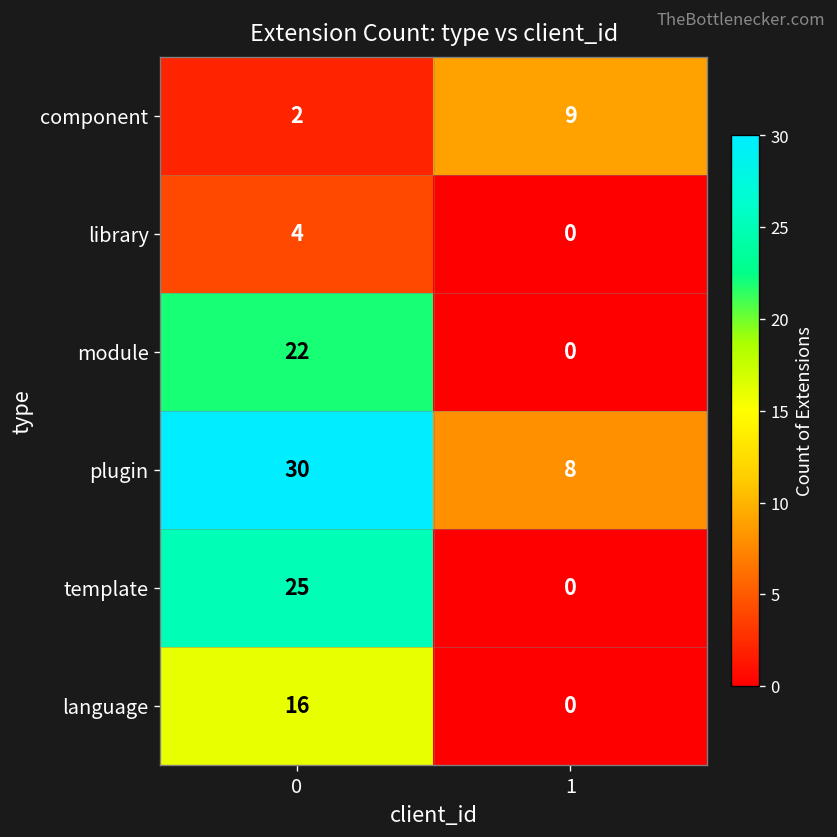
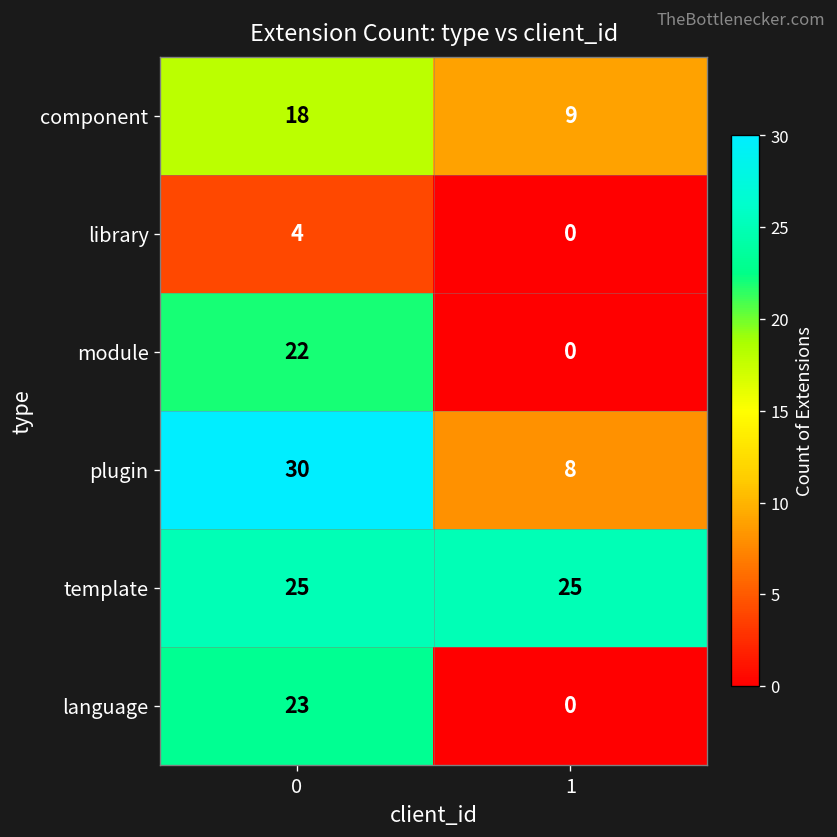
  {
    "component": {
-     "0": 2,
+     "0": 18,
      "1": 9
    },
    "library": {
      "0": 4,
      "1": 0
    },
    "module": {
      "0": 22,
      "1": 0
    },
    "plugin": {
      "0": 30,
      "1": 8
    },
    "template": {
      "0": 25,
-     "1": 0
+     "1": 25
    },
    "language": {
-     "0": 16,
+     "0": 23,
      "1": 0
    }
  }
